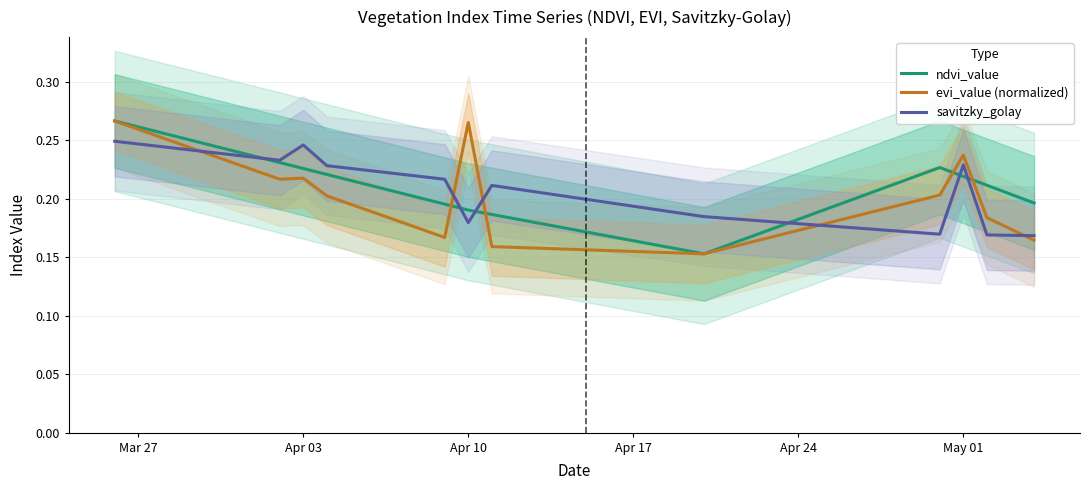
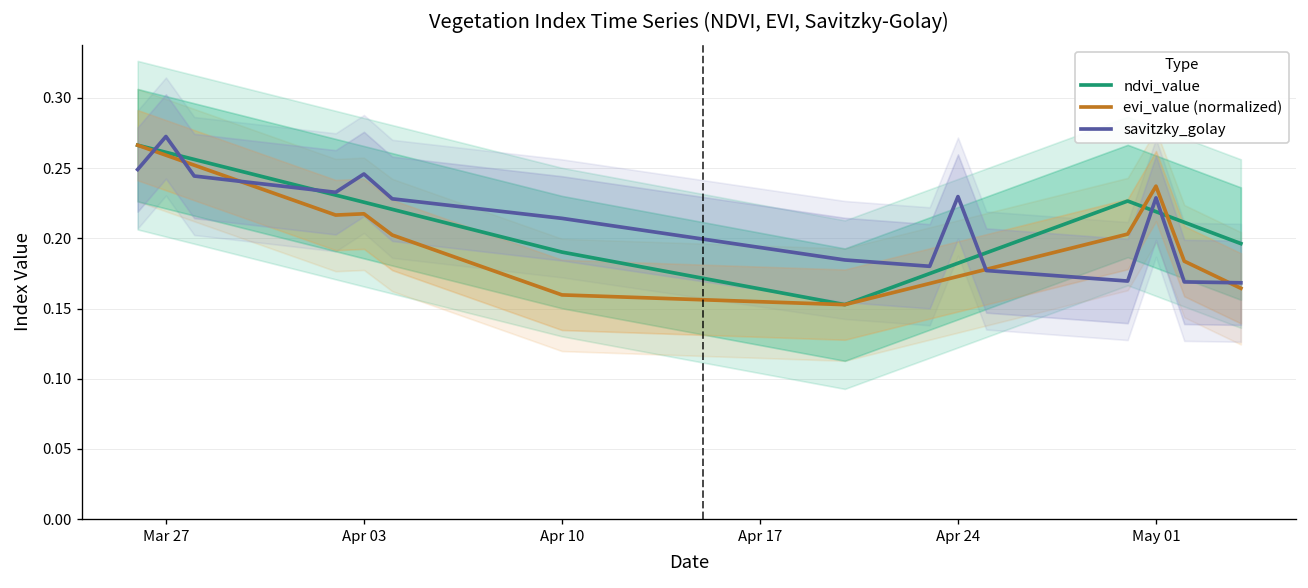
  {
    "evi_value (normalized)": {
      "Apr 03": 0.217,
-     "Apr 10": 0.265,
+     "Apr 10": 0.160,
      "Apr 17": 0.155,
      "Apr 24": 0.173,
      "May 01": 0.237
    },
    "savitzky_golay": {
-     "Mar 27": 0.247,
+     "Mar 27": 0.272,
      "Apr 03": 0.246,
-     "Apr 10": 0.179,
-     "Apr 24": 0.179,
+     "Apr 10": 0.214,
+     "Apr 24": 0.230,
      "May 01": 0.229
    }
  }
